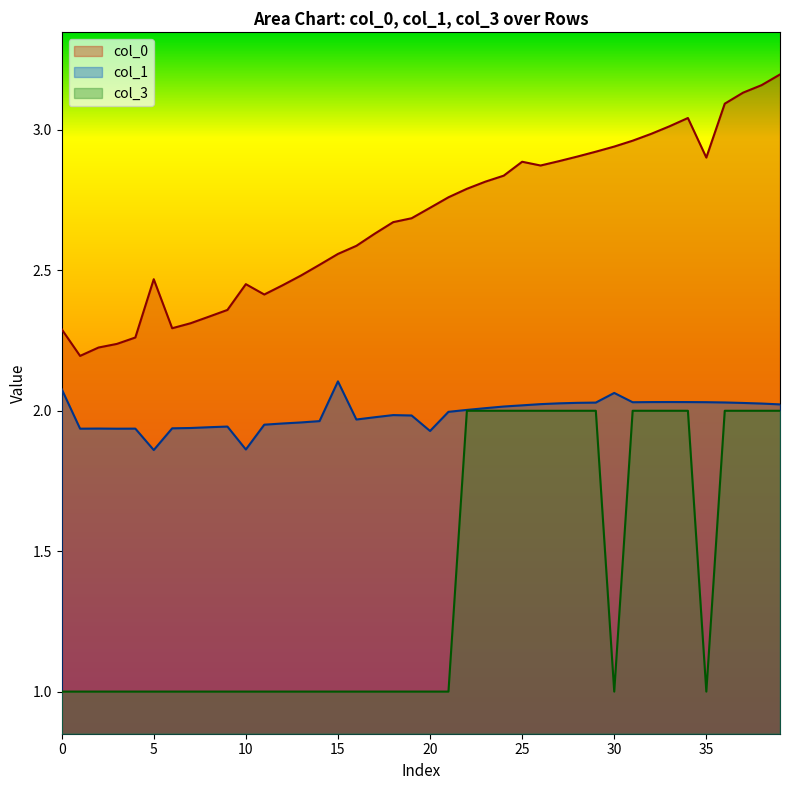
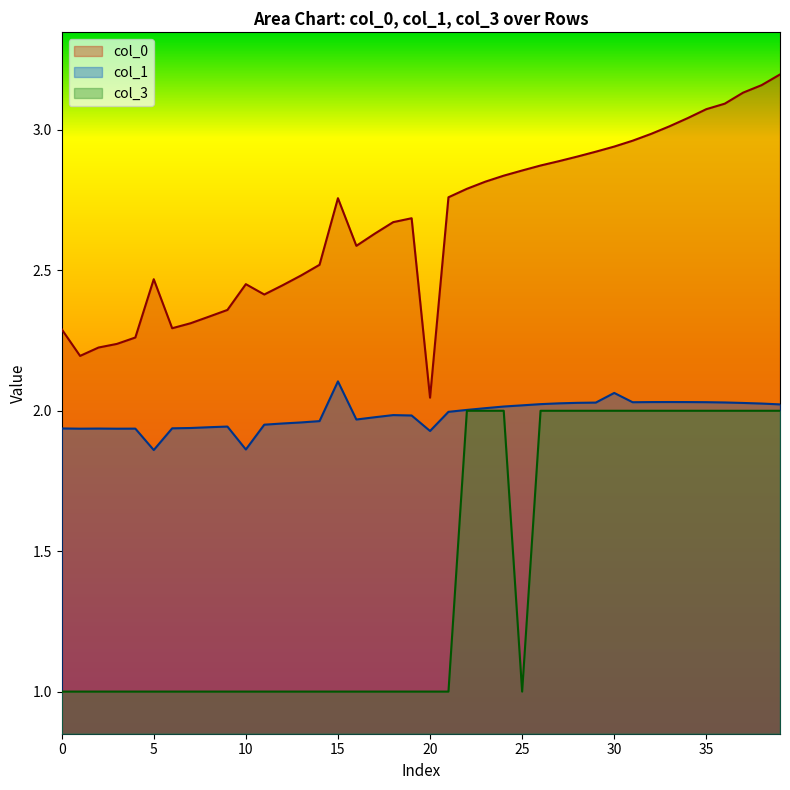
  {
    "col_0": {
      "0": 2.29,
      "5": 2.47,
      "10": 2.45,
-     "15": 2.56,
-     "20": 2.72,
-     "25": 2.89,
+     "15": 2.76,
+     "20": 2.05,
+     "25": 2.86,
      "30": 2.94,
-     "35": 2.90
+     "35": 3.07
    },
    "col_1": {
-     "0": 2.08,
+     "0": 1.94,
      "5": 1.86,
      "10": 1.86,
      "15": 2.10,
      "20": 1.93,
      "25": 2.02,
      "30": 2.06,
      "35": 2.03
    },
    "col_3": {
      "0": 1,
      "5": 1,
      "10": 1,
      "15": 1,
      "20": 1,
-     "25": 2,
-     "30": 1,
-     "35": 1
+     "25": 1,
+     "30": 2,
+     "35": 2
    }
  }
